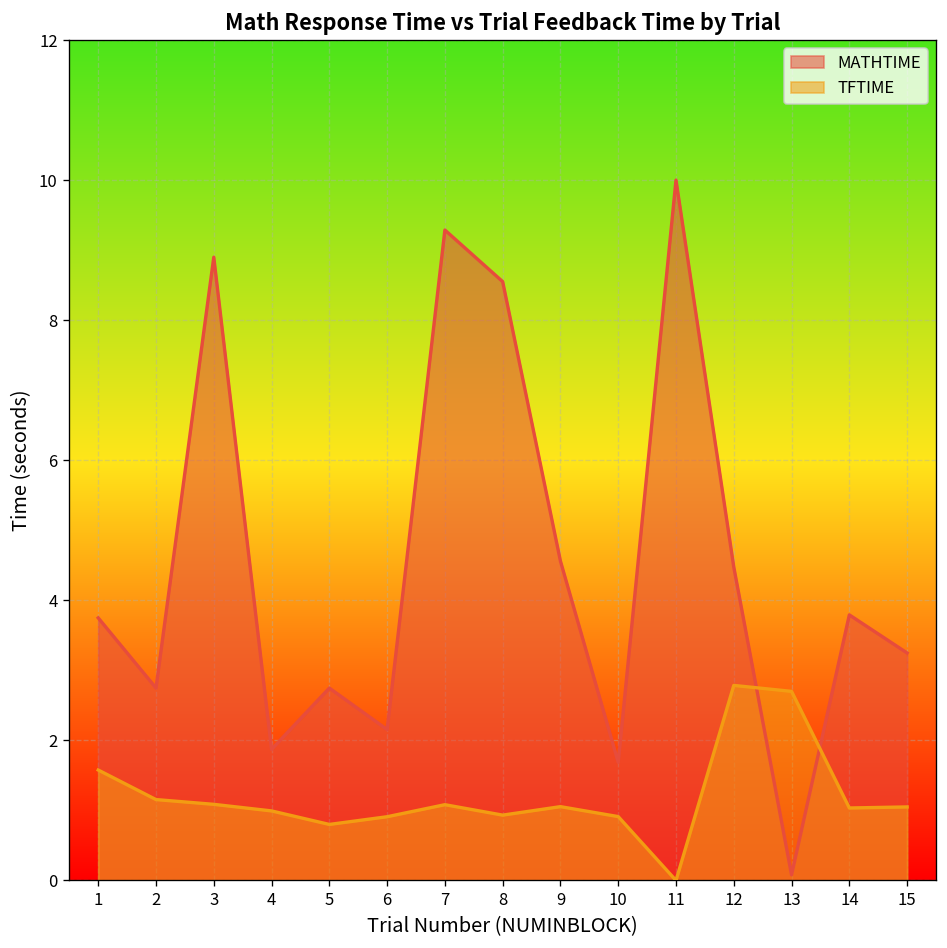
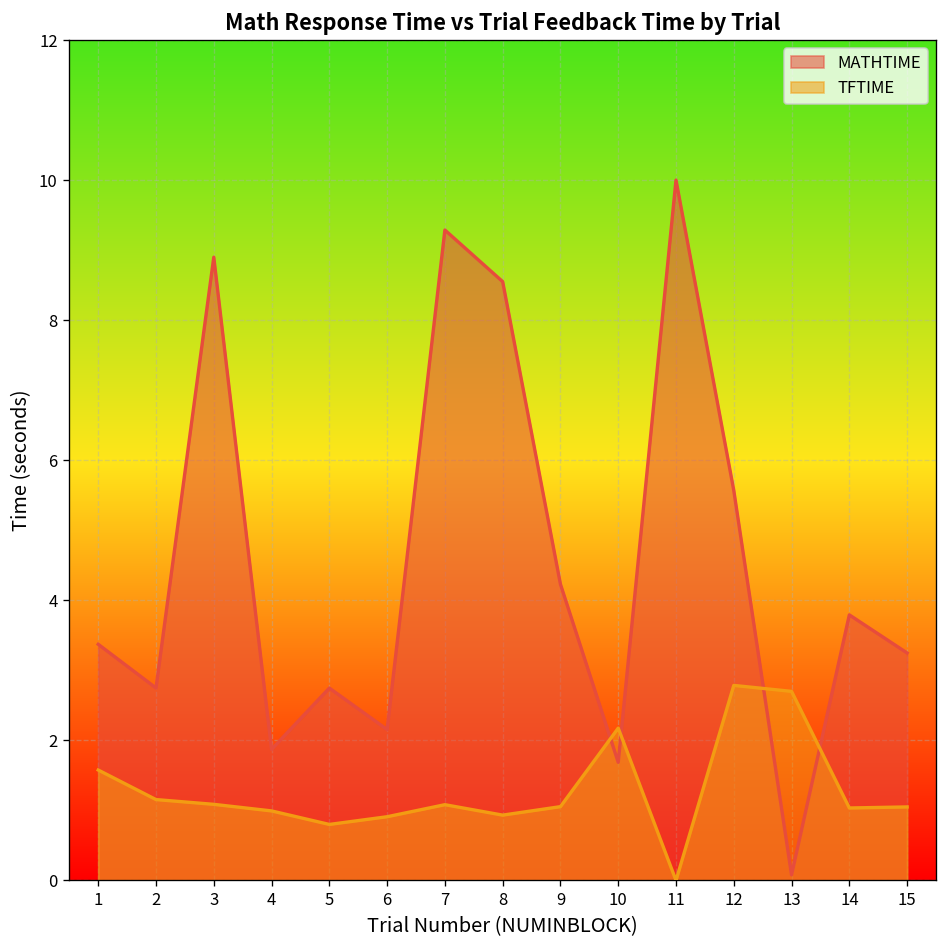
  {
    "MATHTIME": {
-     "1": 3.7,
+     "1": 3.4,
      "2": 2.7,
      "3": 8.9,
      "4": 1.9,
      "5": 2.7,
      "6": 2.2,
      "7": 9.3,
      "8": 8.6,
-     "9": 4.6,
+     "9": 4.2,
      "10": 1.7,
      "11": 10.0,
-     "12": 4.5,
+     "12": 5.6,
      "13": 0.1,
      "14": 3.8,
      "15": 3.2
    },
    "TFTIME": {
      "1": 1.6,
      "2": 1.2,
      "3": 1.1,
      "4": 1.0,
      "5": 0.8,
      "6": 0.9,
      "7": 1.1,
      "8": 0.9,
      "9": 1.1,
-     "10": 0.9,
+     "10": 2.2,
      "11": 0.0,
      "12": 2.8,
      "13": 2.7,
      "14": 1.0,
      "15": 1.1
    }
  }
